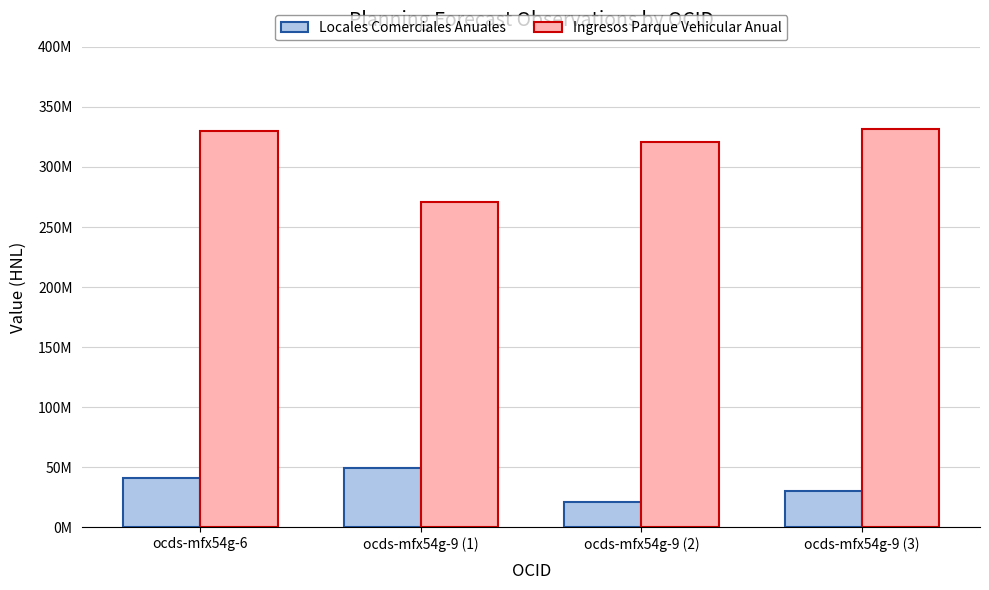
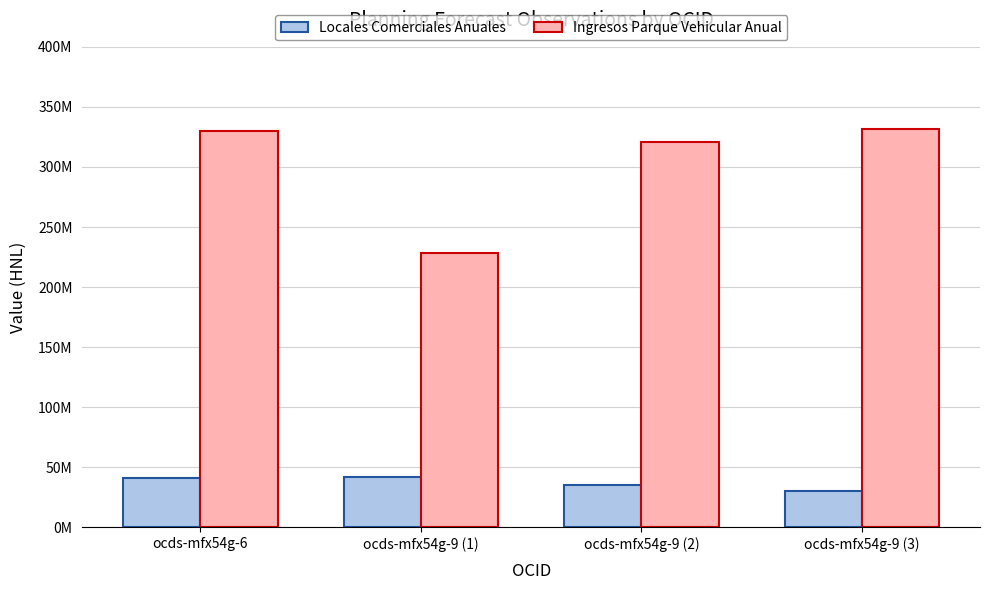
  {
    "Locales Comerciales Anuales": {
      "ocds-mfx54g-6": 41000000,
-     "ocds-mfx54g-9 (1)": 49000000,
-     "ocds-mfx54g-9 (2)": 21000000,
+     "ocds-mfx54g-9 (1)": 42000000,
+     "ocds-mfx54g-9 (2)": 35000000,
      "ocds-mfx54g-9 (3)": 30000000
    },
    "Ingresos Parque Vehicular Anual": {
      "ocds-mfx54g-6": 330000000,
-     "ocds-mfx54g-9 (1)": 271000000,
+     "ocds-mfx54g-9 (1)": 228000000,
      "ocds-mfx54g-9 (2)": 321000000,
      "ocds-mfx54g-9 (3)": 332000000
    }
  }
